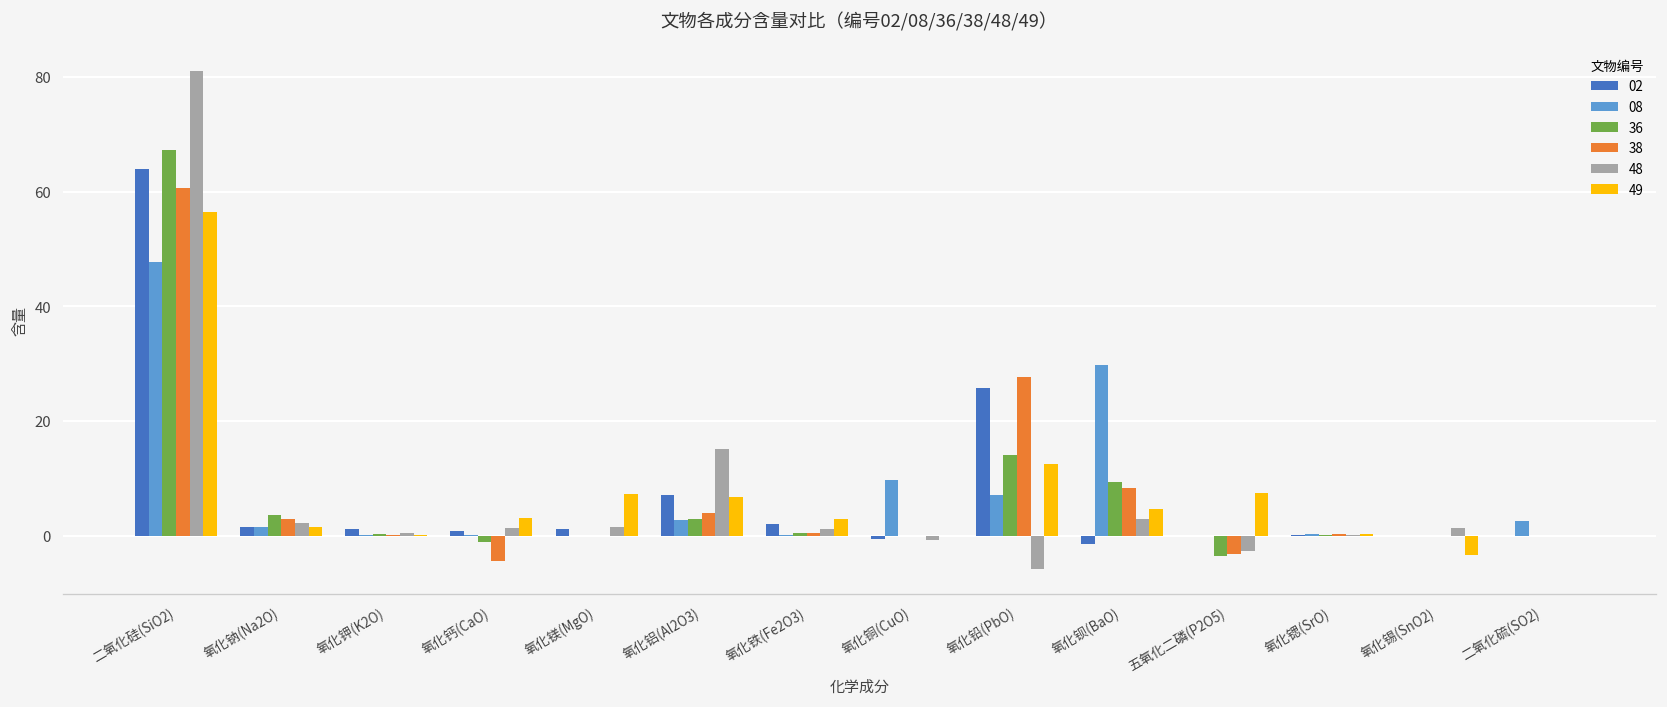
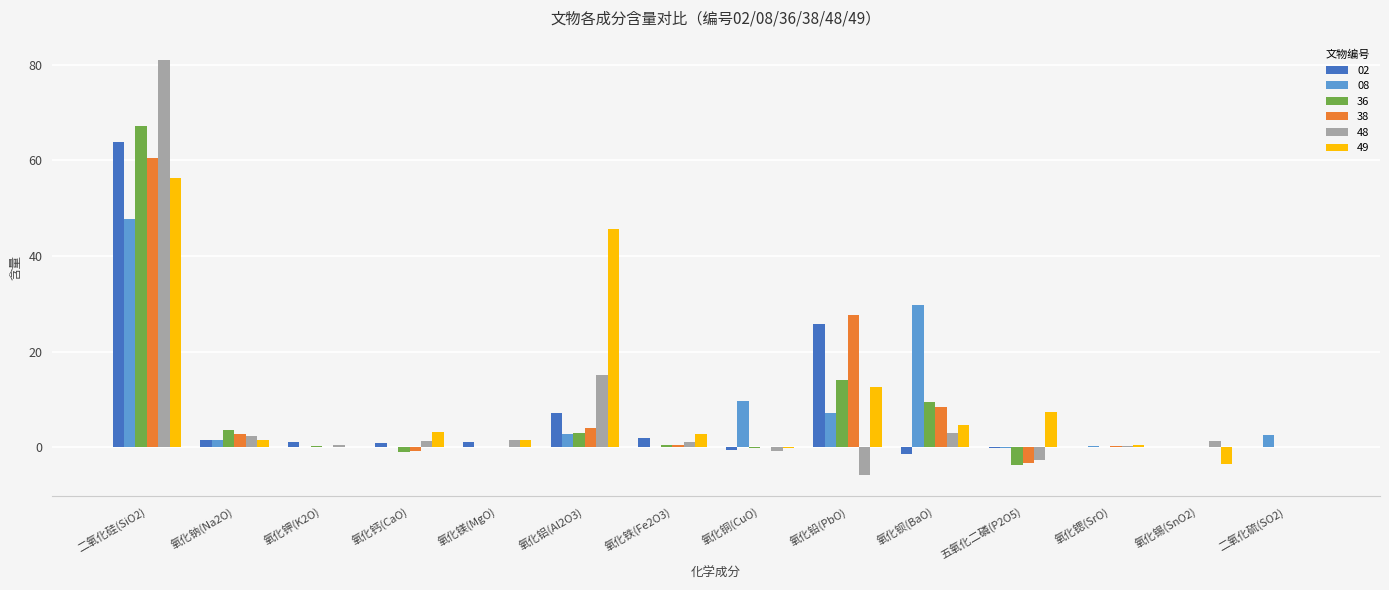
  {
    "36": {
      "二氧化硅(SiO2)": 67,
      "氧化钠(Na2O)": 4,
      "氧化钙(CaO)": -1,
      "氧化铝(Al2O3)": 3,
      "氧化铅(PbO)": 14,
      "氧化钡(BaO)": 9,
      "五氧化二磷(P2O5)": -4
    },
    "38": {
      "二氧化硅(SiO2)": 61,
      "氧化钠(Na2O)": 3,
-     "氧化钙(CaO)": -4,
+     "氧化钙(CaO)": -1,
      "氧化铝(Al2O3)": 4,
      "氧化铅(PbO)": 28,
      "氧化钡(BaO)": 8,
      "五氧化二磷(P2O5)": -3
    },
    "48": {
      "二氧化硅(SiO2)": 81,
      "氧化钠(Na2O)": 2,
      "氧化钙(CaO)": 1,
      "氧化镁(MgO)": 1,
      "氧化铝(Al2O3)": 15,
      "氧化铁(Fe2O3)": 1,
      "氧化铜(CuO)": -1,
      "氧化铅(PbO)": -6,
      "氧化钡(BaO)": 3,
      "五氧化二磷(P2O5)": -3,
      "氧化锡(SnO2)": 1
    },
    "49": {
      "二氧化硅(SiO2)": 56,
      "氧化钠(Na2O)": 1,
      "氧化钙(CaO)": 3,
-     "氧化镁(MgO)": 7,
-     "氧化铝(Al2O3)": 7,
+     "氧化镁(MgO)": 1,
+     "氧化铝(Al2O3)": 46,
      "氧化铁(Fe2O3)": 3,
      "氧化铅(PbO)": 13,
      "氧化钡(BaO)": 5,
      "五氧化二磷(P2O5)": 7,
      "氧化锡(SnO2)": -3
    }
  }
